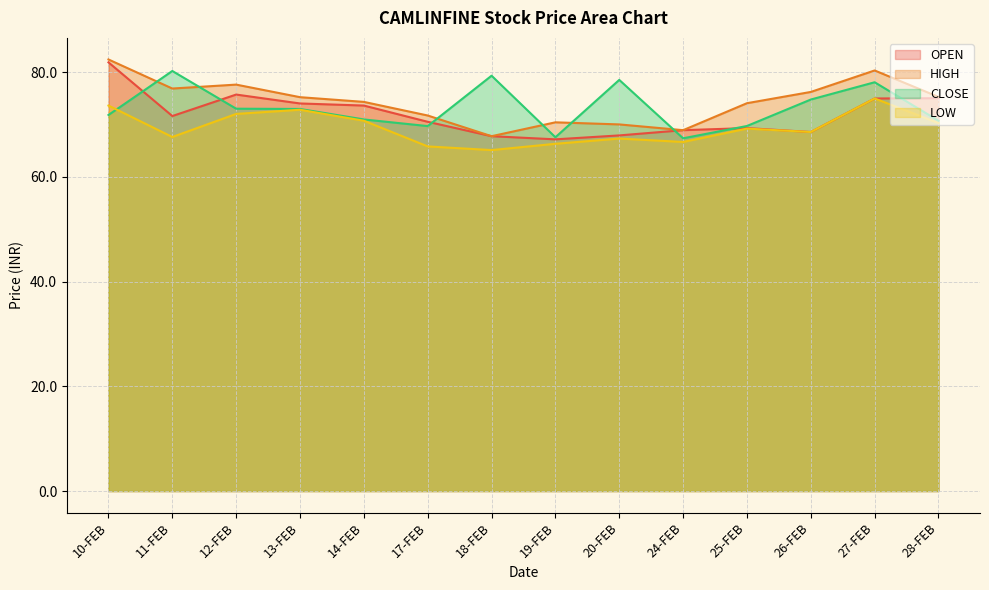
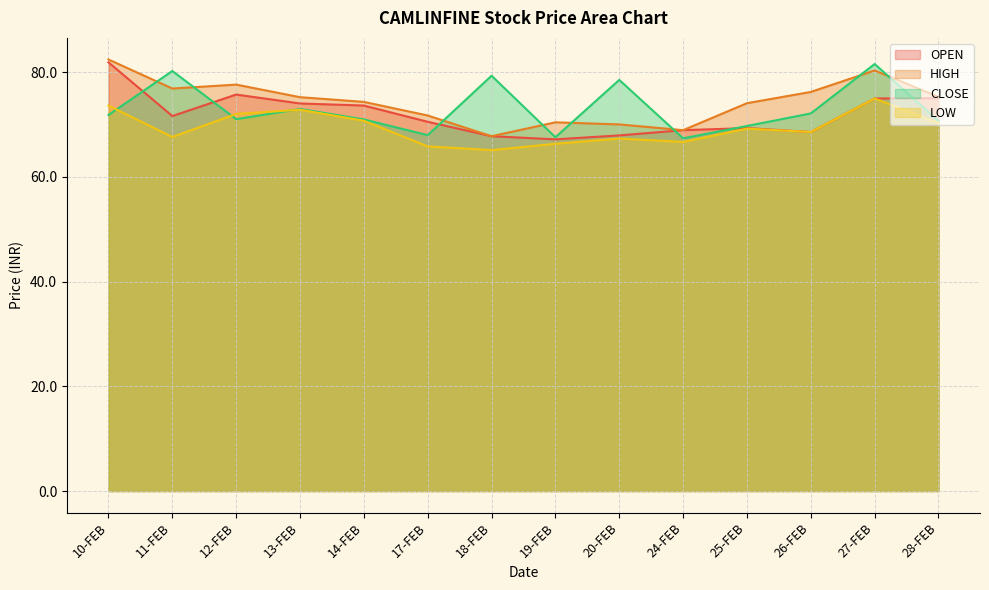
  {
    "CLOSE": {
      "10-FEB": 72,
      "11-FEB": 80,
-     "12-FEB": 73,
-     "17-FEB": 70,
+     "12-FEB": 71,
+     "17-FEB": 68,
      "18-FEB": 79,
      "20-FEB": 79,
      "24-FEB": 67,
-     "26-FEB": 75,
-     "27-FEB": 78
+     "26-FEB": 72,
+     "27-FEB": 82
    }
  }
